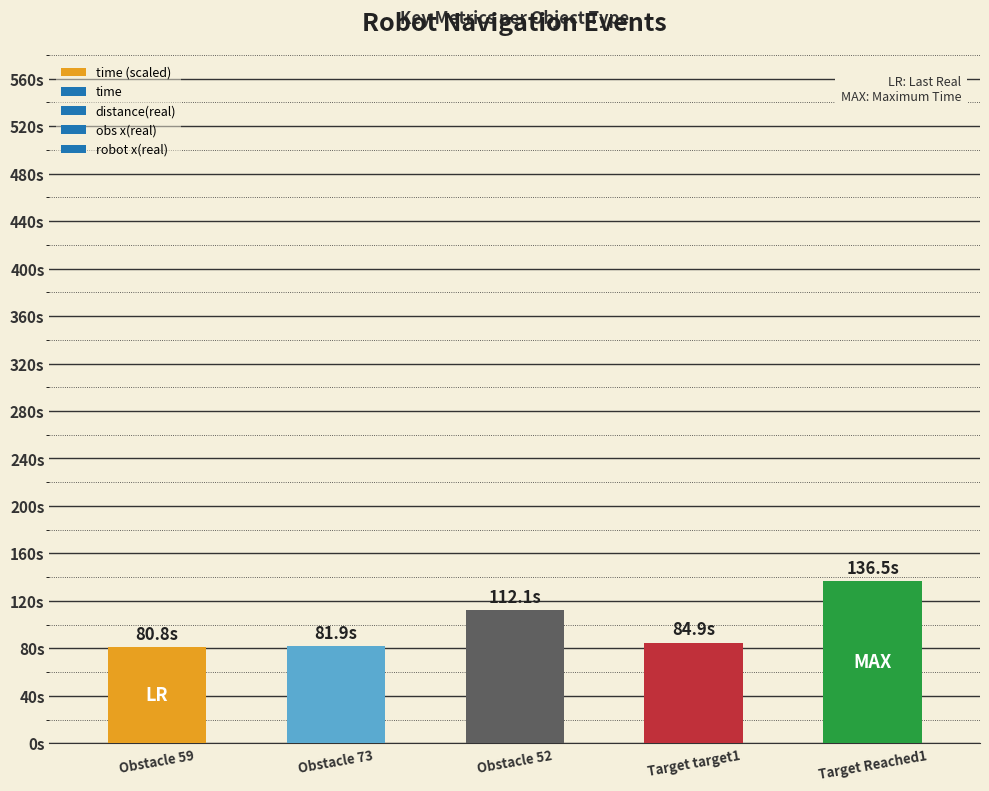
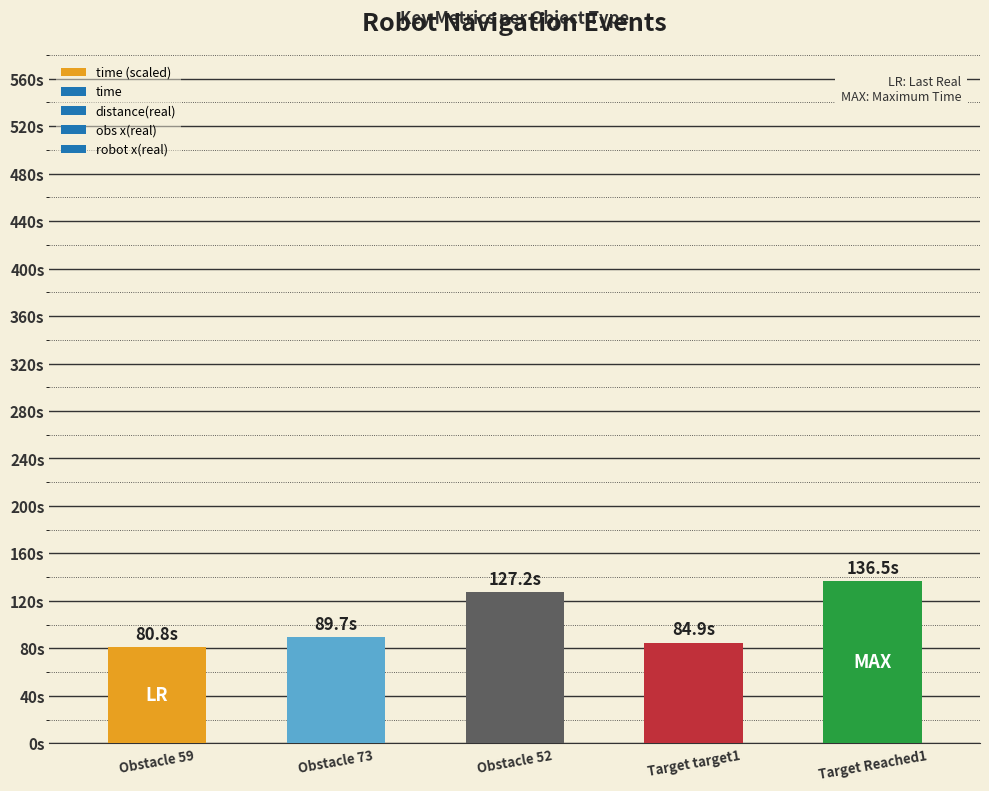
  {
-   "Obstacle 73": "81.9s",
-   "Obstacle 52": "112.1s"
+   "Obstacle 73": "89.7s",
+   "Obstacle 52": "127.2s"
  }
